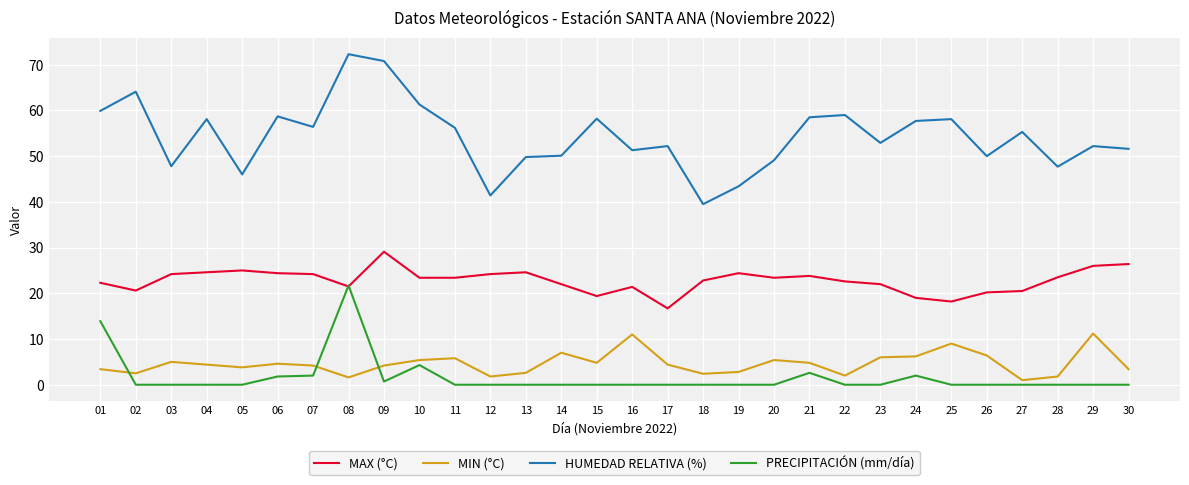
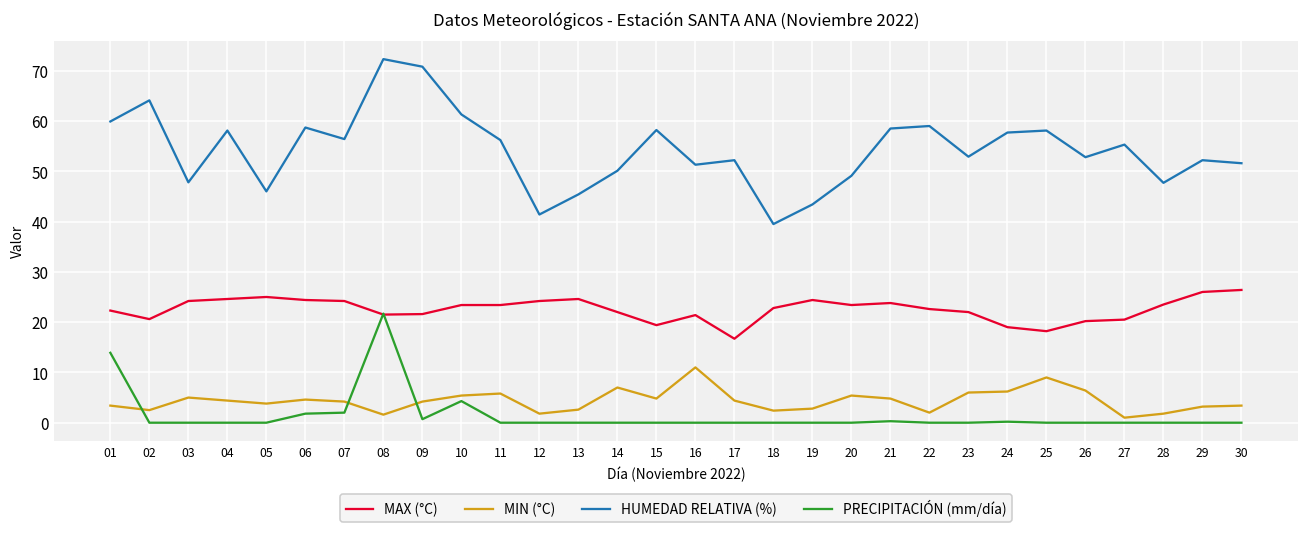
  {
    "MAX (°C)": {
      "01": 22,
      "02": 21,
      "03": 24,
      "04": 25,
      "05": 25,
      "06": 24,
      "07": 24,
-     "09": 29,
+     "09": 22,
      "10": 23,
      "11": 23,
      "12": 24,
      "13": 25,
      "14": 22,
      "15": 19,
      "16": 21,
      "17": 17,
      "18": 23,
      "19": 24,
      "20": 23,
      "21": 24,
      "22": 23,
      "23": 22,
      "24": 19,
      "25": 18,
      "26": 20,
      "27": 21,
      "28": 24,
      "29": 26,
      "30": 26
    },
    "MIN (°C)": {
      "01": 3,
      "02": 3,
      "03": 5,
      "04": 4,
      "05": 4,
      "06": 5,
      "07": 4,
      "08": 2,
      "09": 4,
      "10": 5,
      "11": 6,
      "12": 2,
      "13": 3,
      "14": 7,
      "15": 5,
      "16": 11,
      "17": 4,
      "18": 2,
      "19": 3,
      "20": 5,
      "21": 5,
      "22": 2,
      "23": 6,
      "24": 6,
      "25": 9,
      "26": 6,
      "27": 1,
      "28": 2,
-     "29": 11,
+     "29": 3,
      "30": 3
    },
    "HUMEDAD RELATIVA (%)": {
      "01": 60,
      "02": 64,
      "03": 48,
      "04": 58,
      "05": 46,
      "06": 59,
      "07": 56,
      "08": 72,
      "09": 71,
      "10": 61,
      "11": 56,
      "12": 41,
-     "13": 50,
+     "13": 45,
      "14": 50,
      "15": 58,
      "16": 51,
      "17": 52,
      "18": 40,
      "19": 43,
      "20": 49,
      "21": 59,
      "22": 59,
      "23": 53,
      "24": 58,
      "25": 58,
-     "26": 50,
+     "26": 53,
      "27": 55,
      "28": 48,
      "29": 52,
      "30": 52
    },
    "PRECIPITACIÓN (mm/día)": {
      "01": 14,
      "02": 0,
      "03": 0,
      "04": 0,
      "05": 0,
      "06": 2,
      "07": 2,
      "09": 1,
      "10": 4,
      "11": 0,
      "12": 0,
      "13": 0,
      "14": 0,
      "15": 0,
      "16": 0,
      "17": 0,
      "18": 0,
      "19": 0,
      "20": 0,
-     "21": 3,
+     "21": 0,
      "22": 0,
      "23": 0,
-     "24": 2,
+     "24": 0,
      "25": 0,
      "26": 0,
      "27": 0,
      "28": 0,
      "29": 0,
      "30": 0
    }
  }
